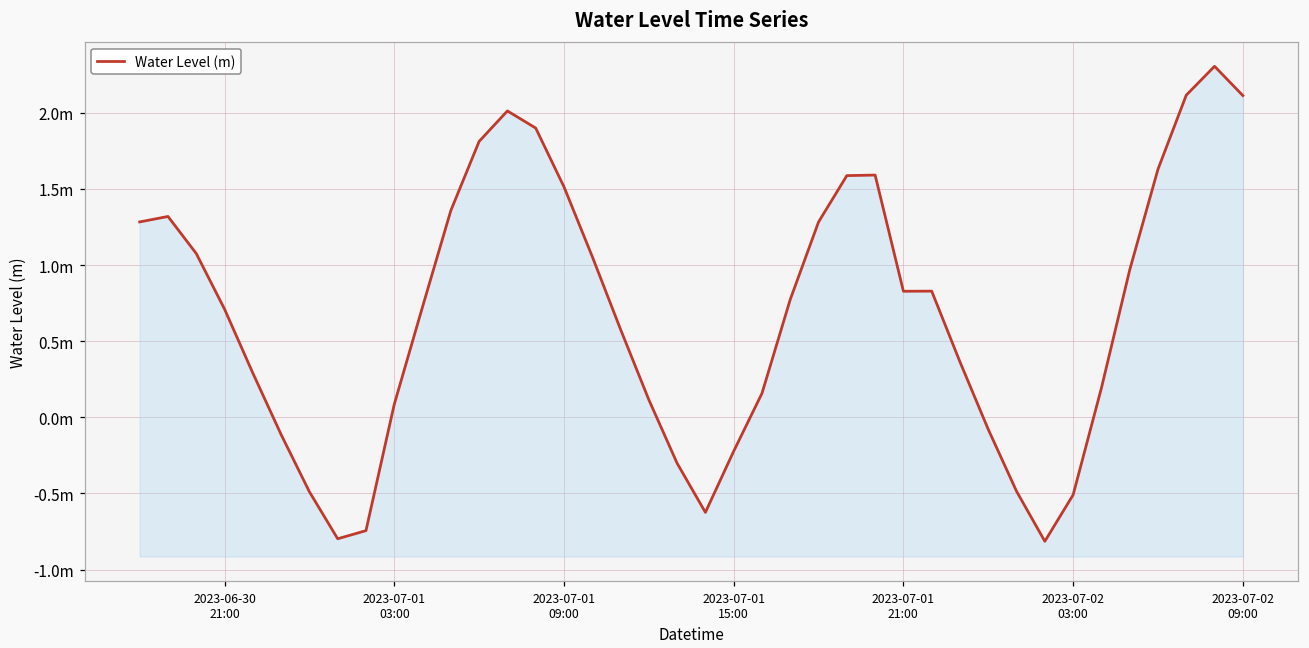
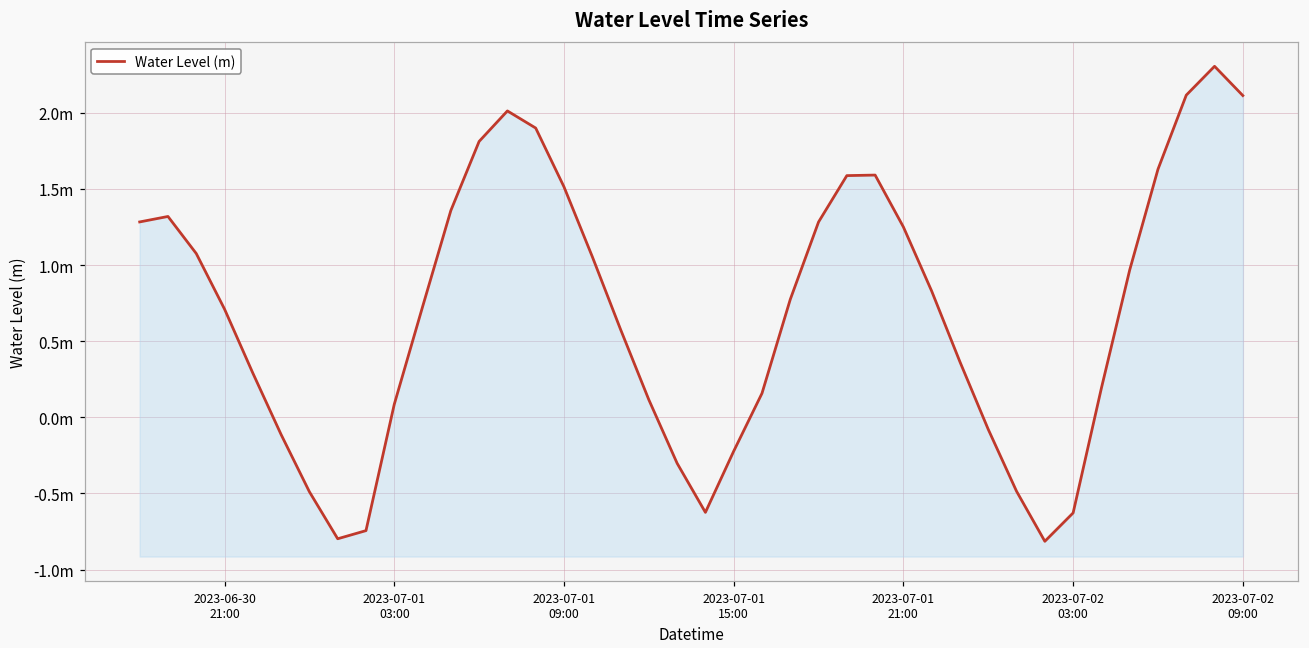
  {
    "2023-06-30 21:00": "0.71m",
    "2023-07-01 03:00": "0.09m",
    "2023-07-01 09:00": "1.51m",
    "2023-07-01 15:00": "-0.22m",
-   "2023-07-01 21:00": "0.83m",
-   "2023-07-02 03:00": "-0.51m",
+   "2023-07-01 21:00": "1.25m",
+   "2023-07-02 03:00": "-0.63m",
    "2023-07-02 09:00": "2.11m"
  }
